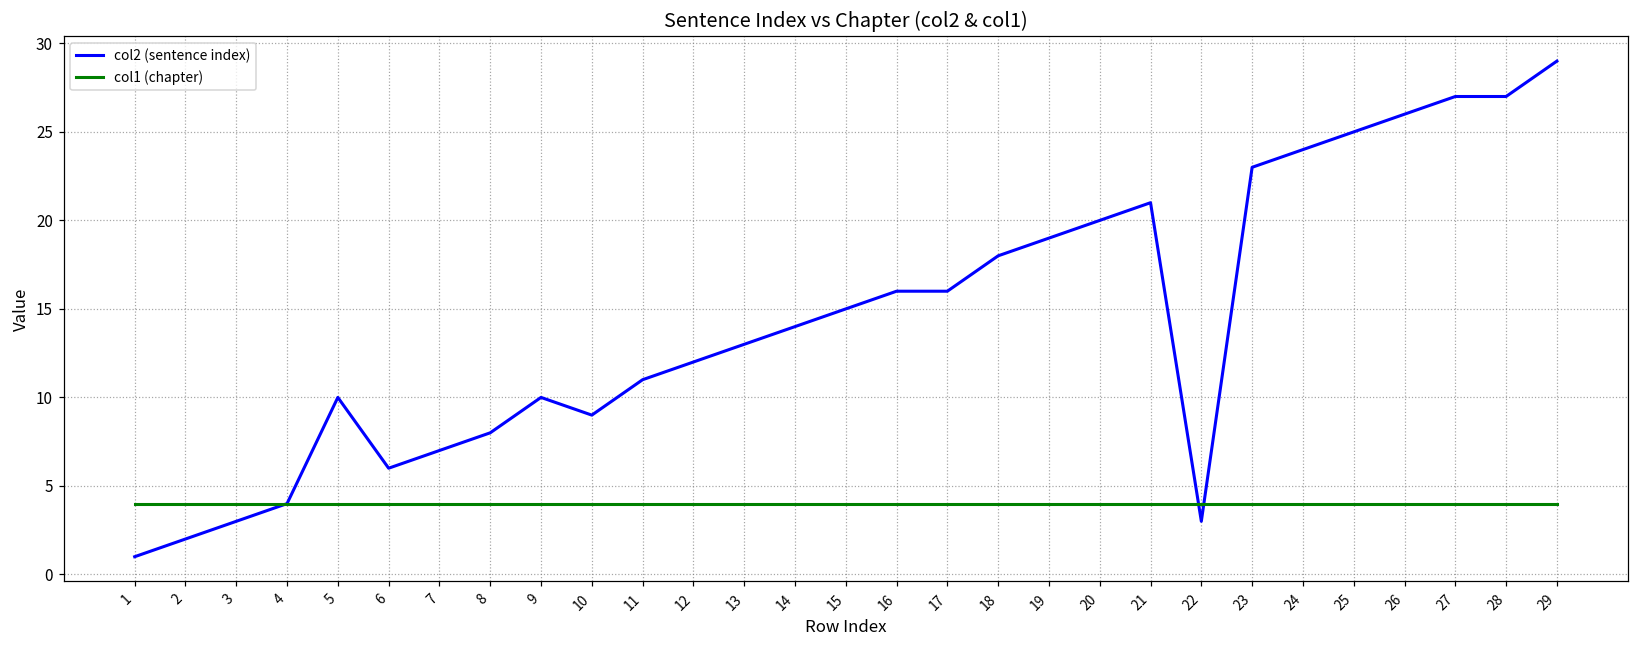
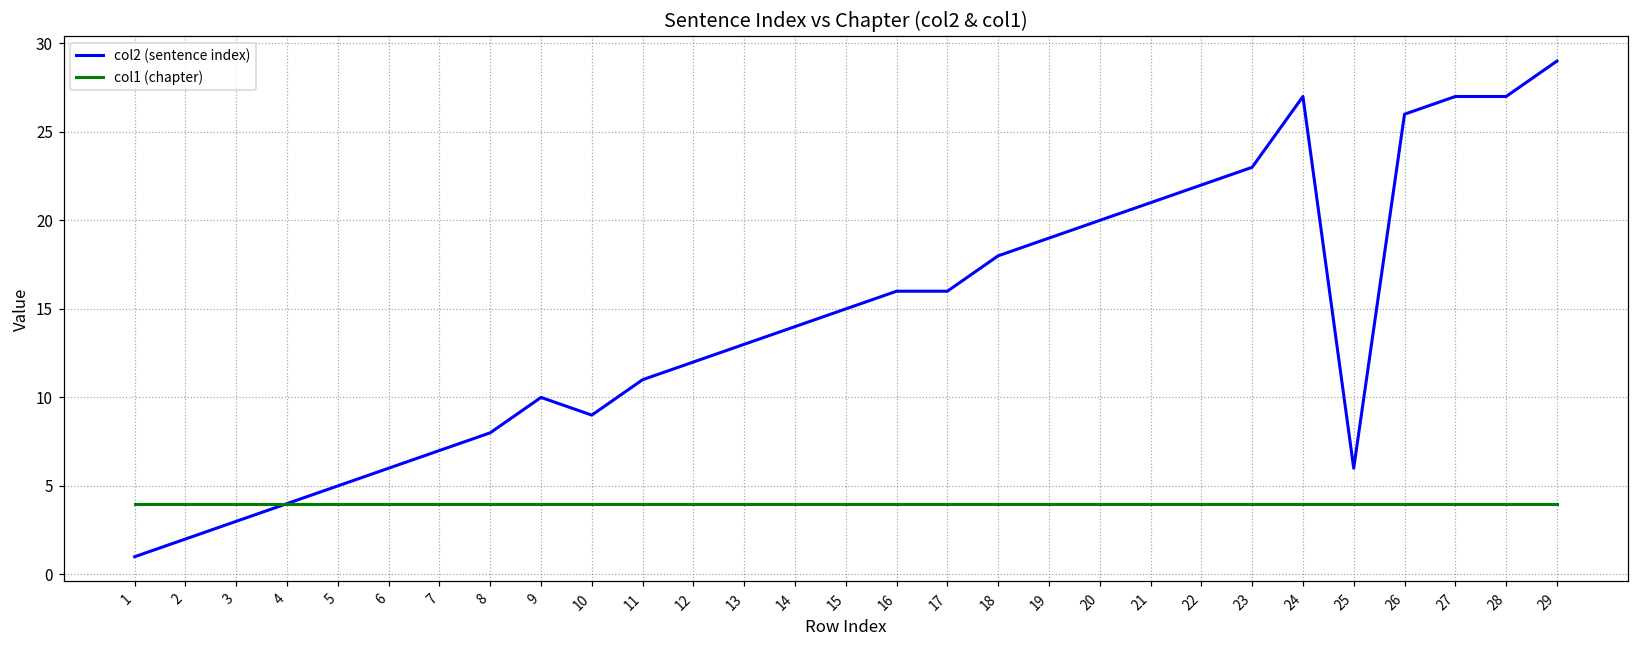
  {
    "col2 (sentence index)": {
      "1": 1,
      "2": 2,
      "3": 3,
-     "5": 10,
+     "5": 5,
      "6": 6,
      "7": 7,
      "8": 8,
      "9": 10,
      "10": 9,
      "11": 11,
      "12": 12,
      "13": 13,
      "14": 14,
      "15": 15,
      "16": 16,
      "17": 16,
      "18": 18,
      "19": 19,
      "20": 20,
      "21": 21,
-     "22": 3,
+     "22": 22,
      "23": 23,
-     "24": 24,
-     "25": 25,
+     "24": 27,
+     "25": 6,
      "26": 26,
      "27": 27,
      "28": 27,
      "29": 29
    },
    "col1 (chapter)": {
      "1": 4,
      "2": 4,
      "3": 4,
      "5": 4,
      "6": 4,
      "7": 4,
      "8": 4,
      "9": 4,
      "10": 4,
      "11": 4,
      "12": 4,
      "13": 4,
      "14": 4,
      "15": 4,
      "16": 4,
      "17": 4,
      "18": 4,
      "19": 4,
      "20": 4,
      "21": 4,
      "22": 4,
      "23": 4,
      "24": 4,
      "25": 4,
      "26": 4,
      "27": 4,
      "28": 4,
      "29": 4
    }
  }
